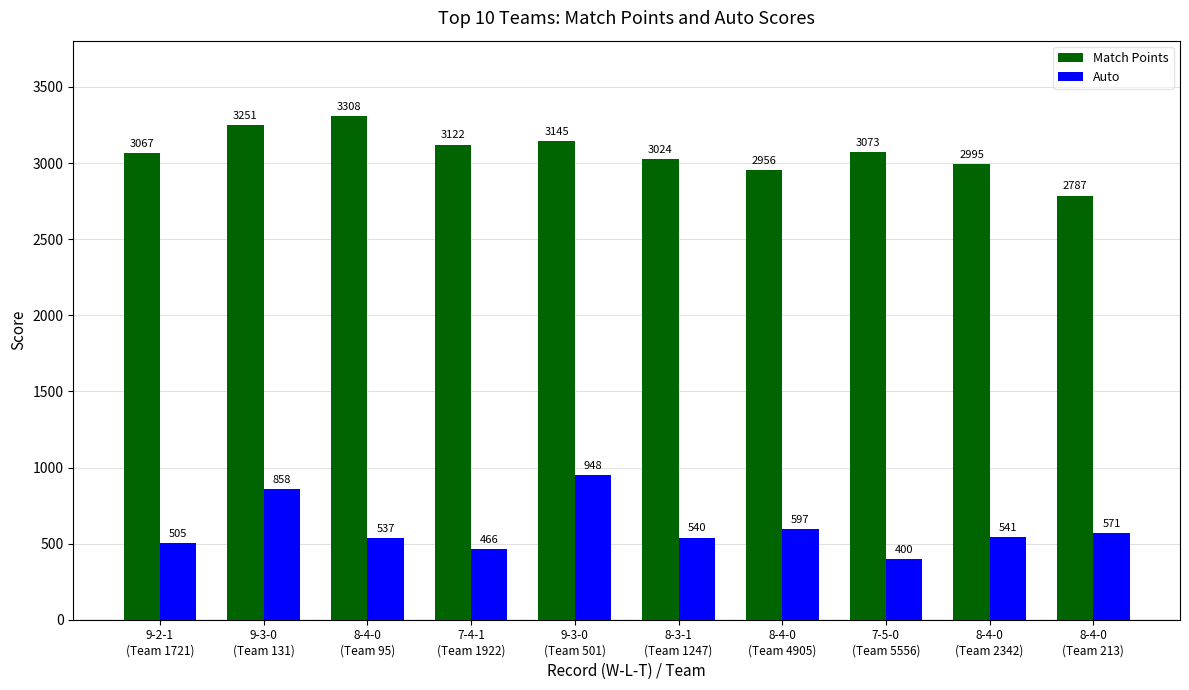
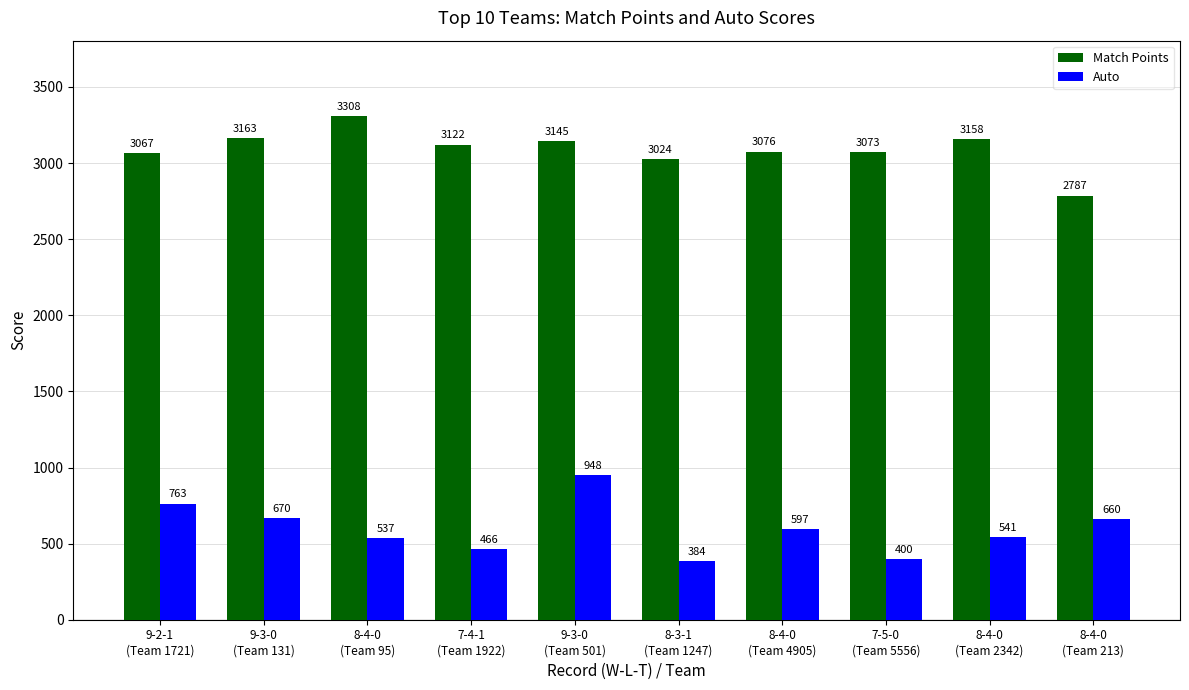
  {
    "Match Points": {
      "9-2-1 (Team 1721)": 3067,
-     "9-3-0 (Team 131)": 3251,
+     "9-3-0 (Team 131)": 3163,
      "8-4-0 (Team 95)": 3308,
      "7-4-1 (Team 1922)": 3122,
      "9-3-0 (Team 501)": 3145,
      "8-3-1 (Team 1247)": 3024,
-     "8-4-0 (Team 4905)": 2956,
+     "8-4-0 (Team 4905)": 3076,
      "7-5-0 (Team 5556)": 3073,
-     "8-4-0 (Team 2342)": 2995,
+     "8-4-0 (Team 2342)": 3158,
      "8-4-0 (Team 213)": 2787
    },
    "Auto": {
-     "9-2-1 (Team 1721)": 505,
-     "9-3-0 (Team 131)": 858,
+     "9-2-1 (Team 1721)": 763,
+     "9-3-0 (Team 131)": 670,
      "8-4-0 (Team 95)": 537,
      "7-4-1 (Team 1922)": 466,
      "9-3-0 (Team 501)": 948,
-     "8-3-1 (Team 1247)": 540,
+     "8-3-1 (Team 1247)": 384,
      "8-4-0 (Team 4905)": 597,
      "7-5-0 (Team 5556)": 400,
      "8-4-0 (Team 2342)": 541,
-     "8-4-0 (Team 213)": 571
+     "8-4-0 (Team 213)": 660
    }
  }
